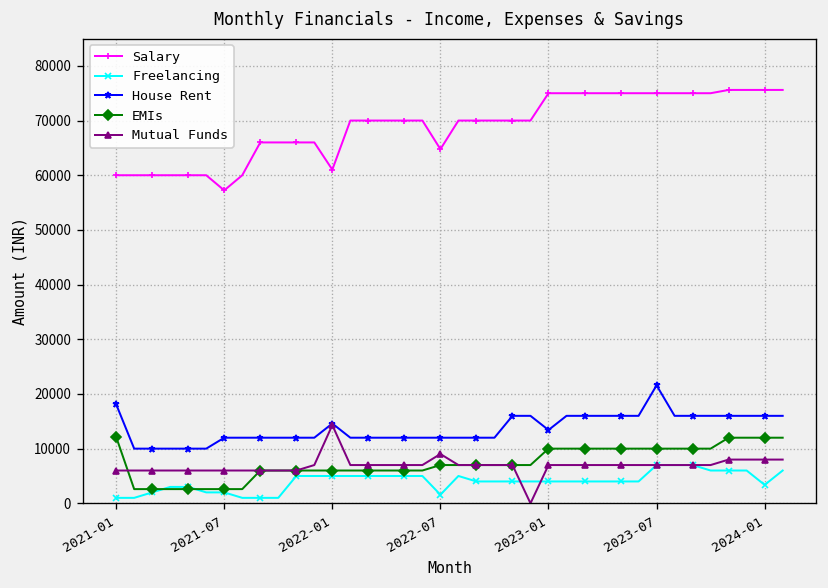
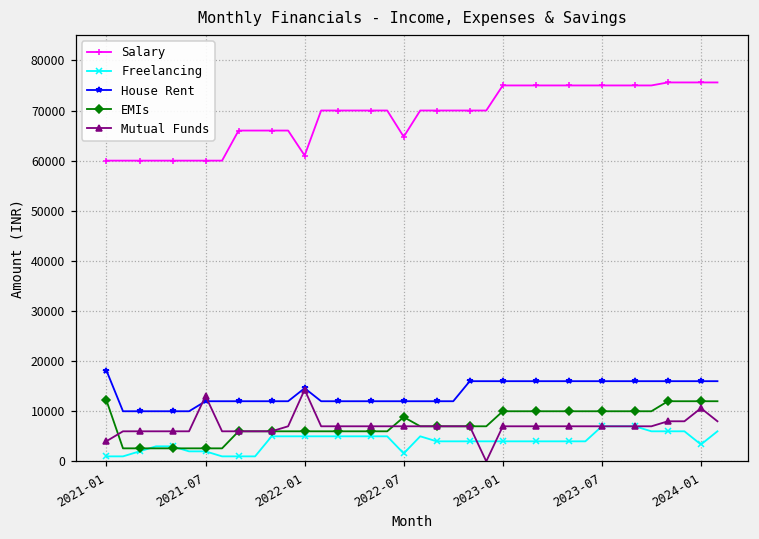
  {
    "Salary": {
      "2021-01": 60000,
-     "2021-07": 57000,
+     "2021-07": 60000,
      "2022-01": 61000,
      "2022-07": 65000,
      "2023-01": 75000,
      "2023-07": 75000,
      "2024-01": 76000
    },
    "Freelancing": {
      "2021-01": 1000,
      "2021-07": 2000,
      "2022-01": 5000,
      "2022-07": 2000,
      "2023-01": 4000,
      "2024-01": 3000
    },
    "House Rent": {
      "2021-01": 18000,
      "2021-07": 12000,
      "2022-07": 12000,
-     "2023-01": 13000,
-     "2023-07": 22000,
+     "2023-01": 16000,
+     "2023-07": 16000,
      "2024-01": 16000
    },
    "EMIs": {
      "2021-01": 12000,
      "2021-07": 3000,
      "2022-01": 6000,
-     "2022-07": 7000,
+     "2022-07": 9000,
      "2023-01": 10000,
      "2023-07": 10000,
      "2024-01": 12000
    },
    "Mutual Funds": {
-     "2021-01": 6000,
-     "2021-07": 6000,
-     "2022-07": 9000,
+     "2021-01": 4000,
+     "2021-07": 13000,
+     "2022-07": 7000,
      "2023-01": 7000,
-     "2024-01": 8000
+     "2024-01": 11000
    }
  }
